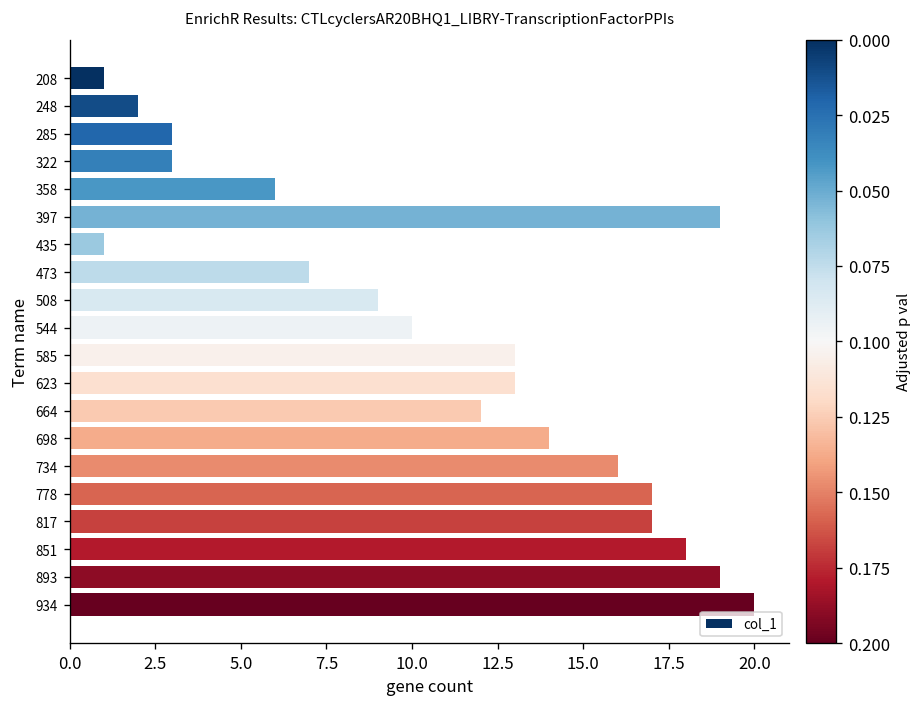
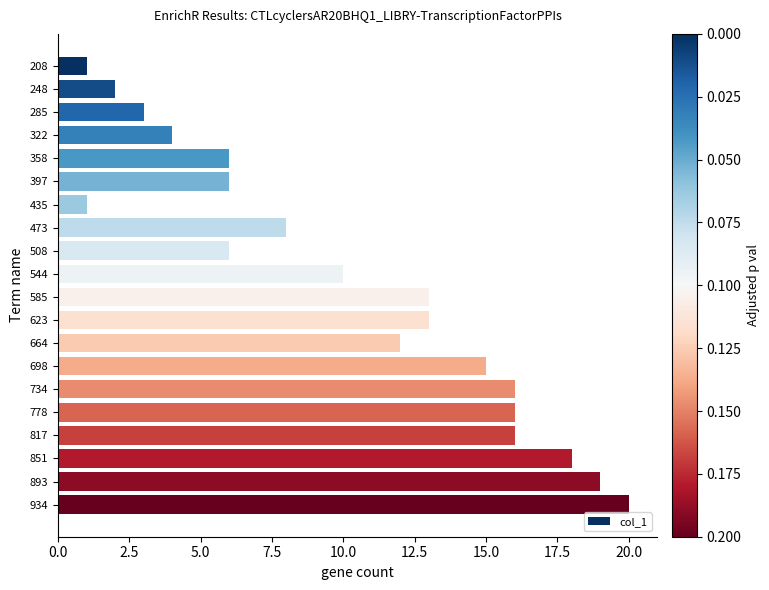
  {
    "208": 1,
    "248": 2,
    "285": 3,
-   "322": 3,
+   "322": 4,
    "358": 6,
-   "397": 19,
+   "397": 6,
    "435": 1,
-   "473": 7,
-   "508": 9,
+   "473": 8,
+   "508": 6,
    "544": 10,
    "585": 13,
    "623": 13,
    "664": 12,
-   "698": 14,
+   "698": 15,
    "734": 16,
-   "778": 17,
-   "817": 17,
+   "778": 16,
+   "817": 16,
    "851": 18,
    "893": 19,
    "934": 20
  }
